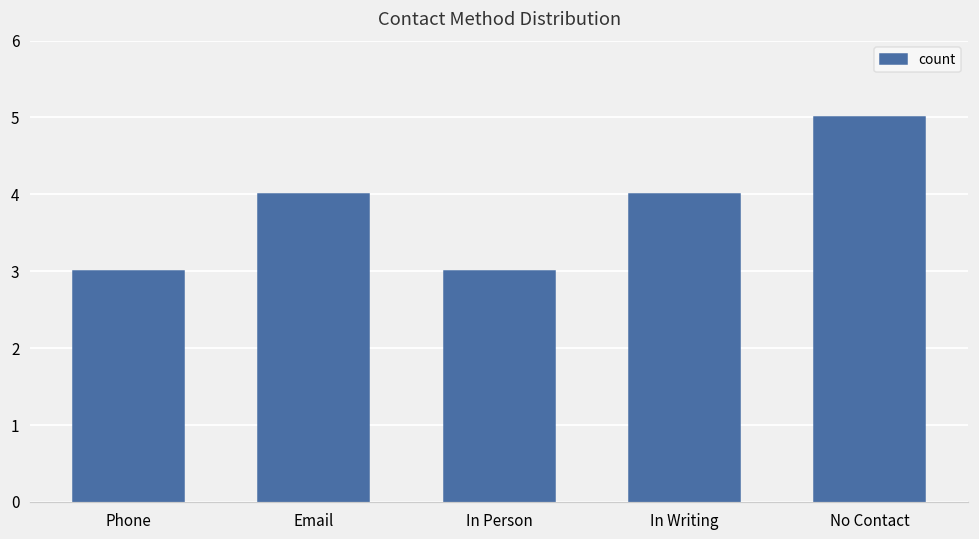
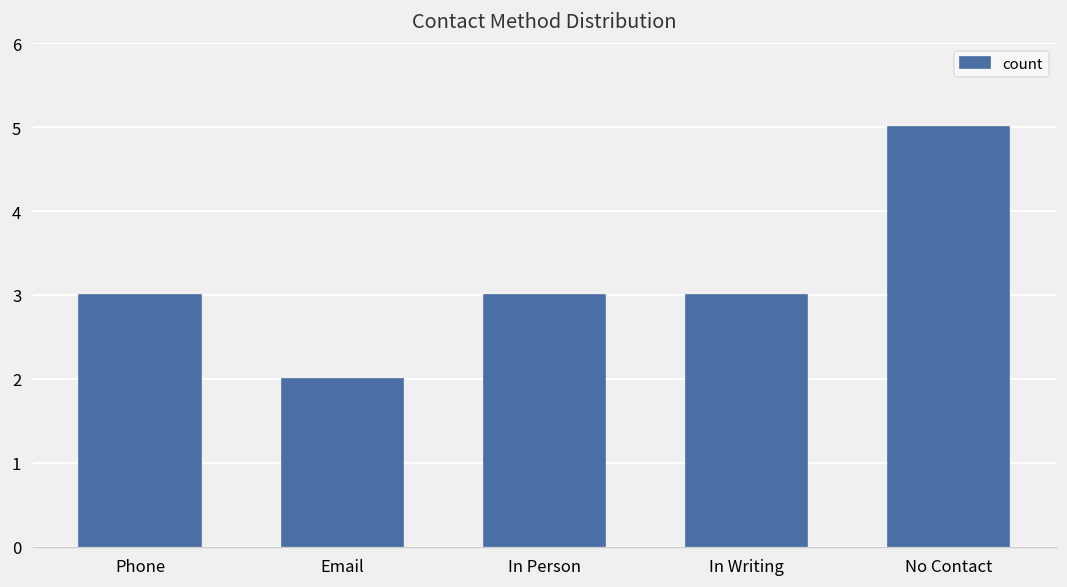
  {
    "Phone": 3,
-   "Email": 4,
+   "Email": 2,
    "In Person": 3,
-   "In Writing": 4,
+   "In Writing": 3,
    "No Contact": 5
  }
